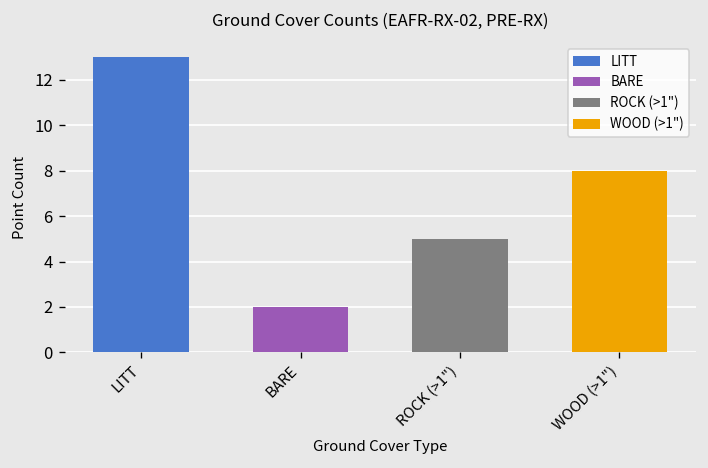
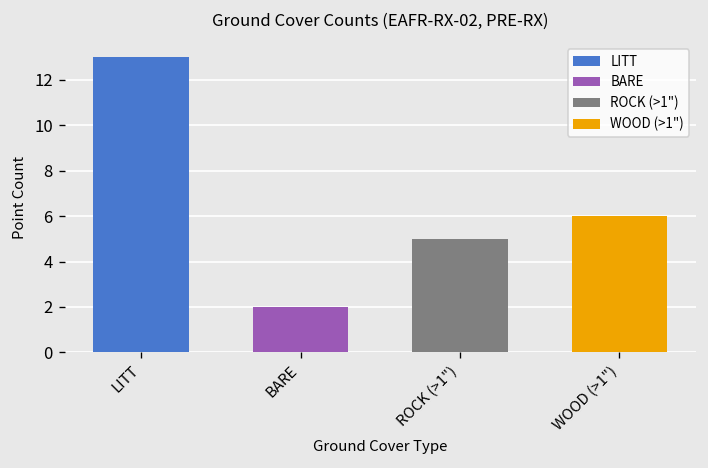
  {
    "LITT": 13,
    "BARE": 2,
    "ROCK (>1\")": 5,
-   "WOOD (>1\")": 8
+   "WOOD (>1\")": 6
  }
